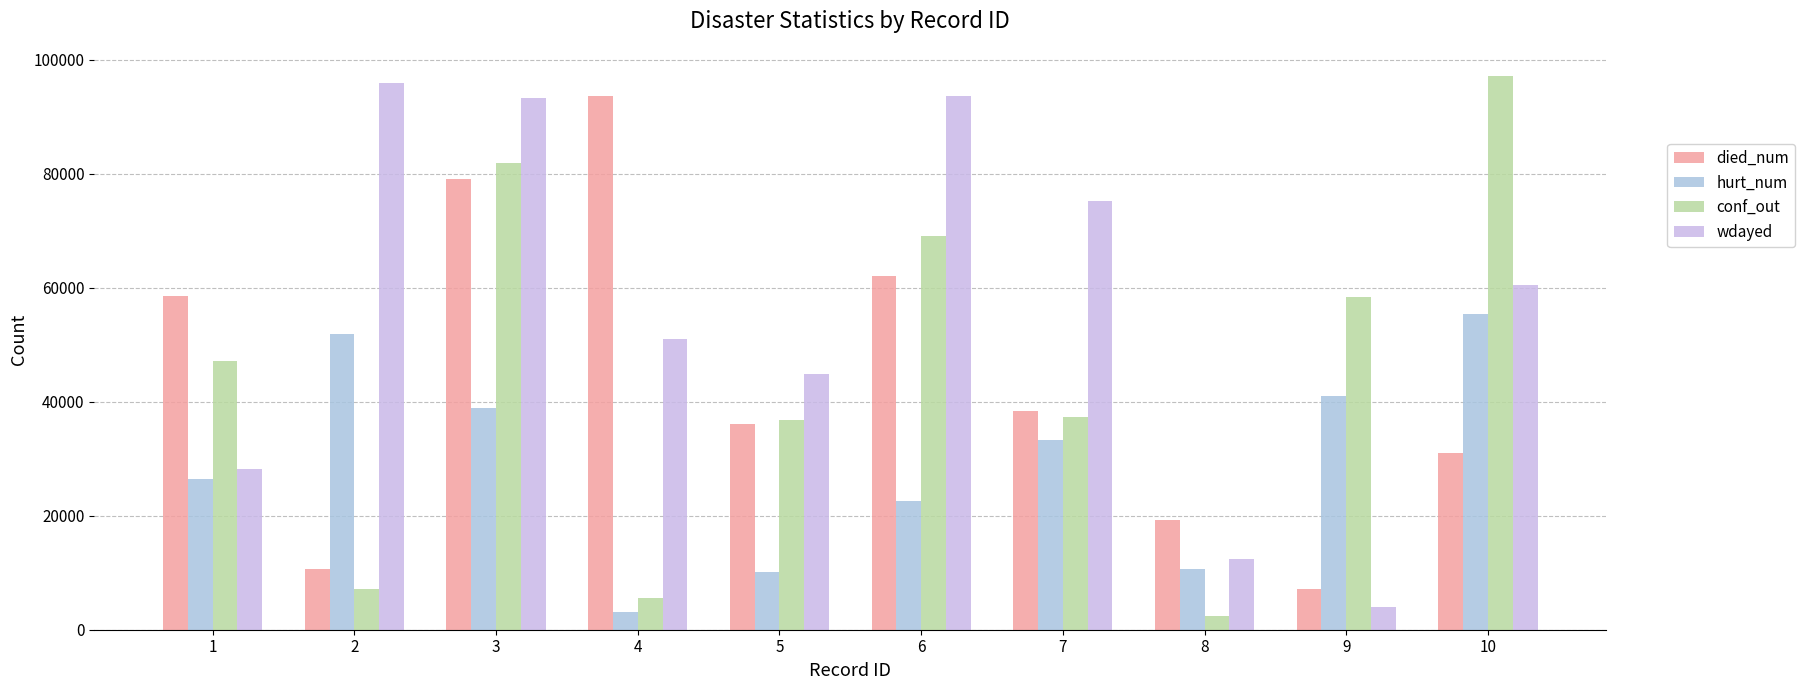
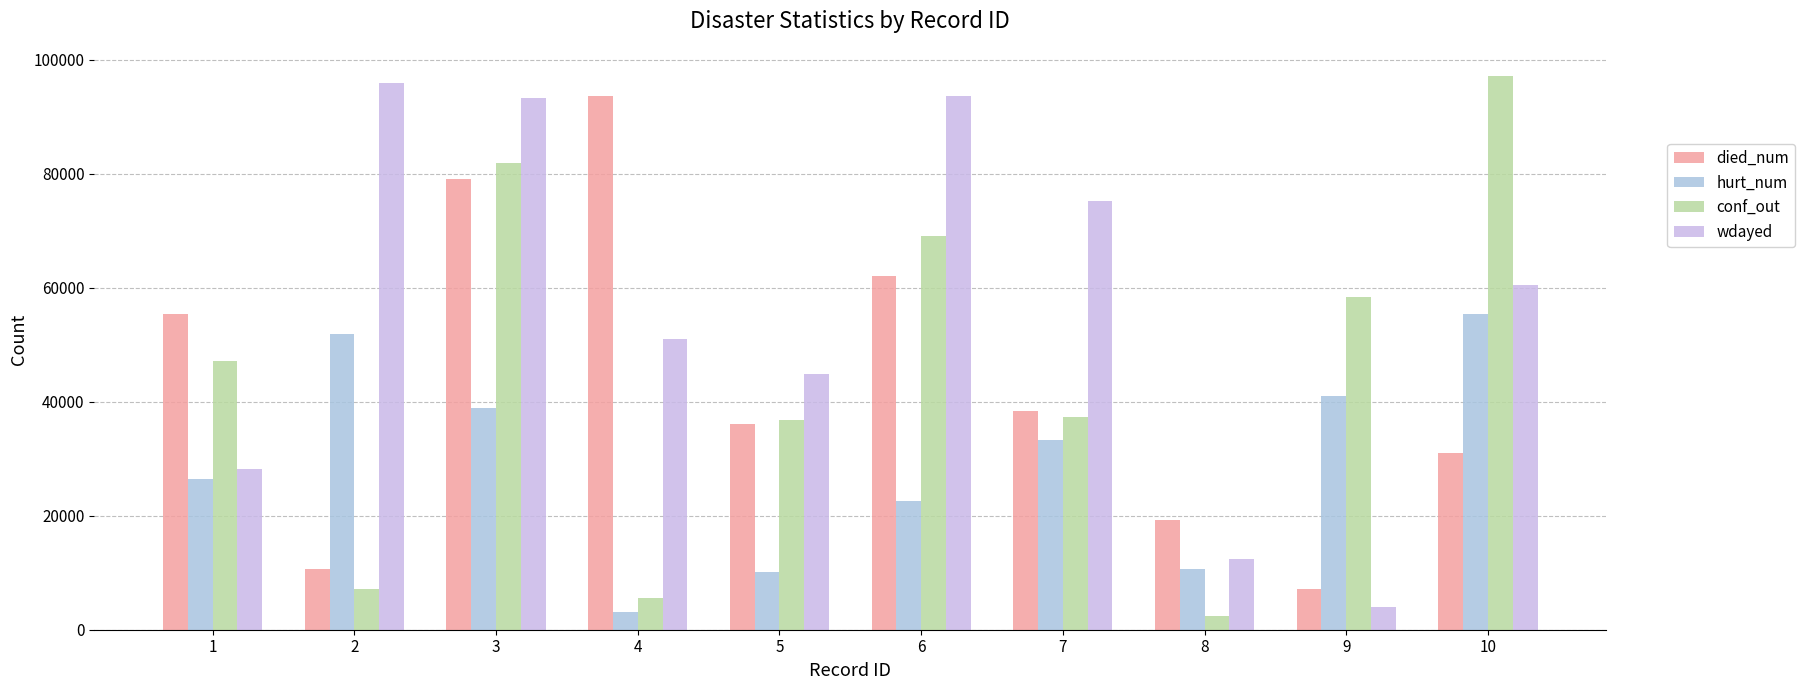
  {
    "died_num": {
-     "1": 59000,
+     "1": 55000,
      "2": 11000,
      "3": 79000,
      "4": 94000,
      "5": 36000,
      "6": 62000,
      "7": 38000,
      "8": 19000,
      "9": 7000,
      "10": 31000
    },
    "conf_out": {
      "1": 47000,
      "2": 7000,
      "3": 82000,
      "4": 6000,
      "5": 37000,
      "6": 69000,
      "7": 37000,
      "8": 2000,
      "9": 58000,
      "10": 97000
    }
  }
